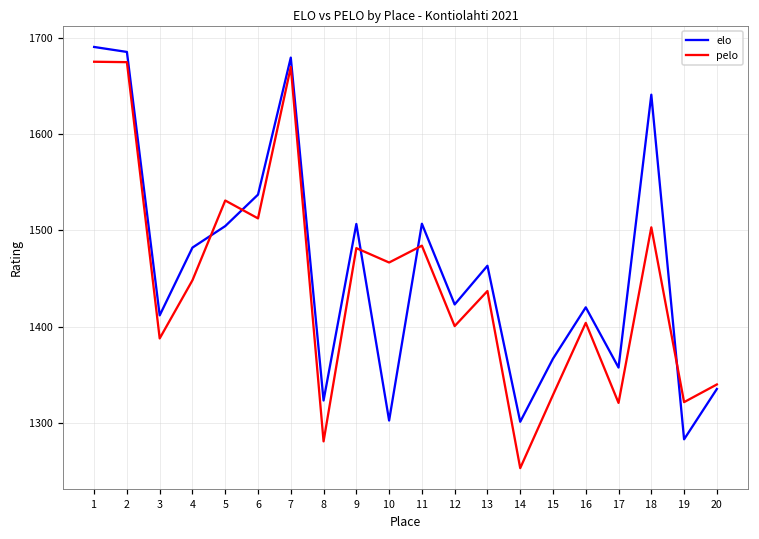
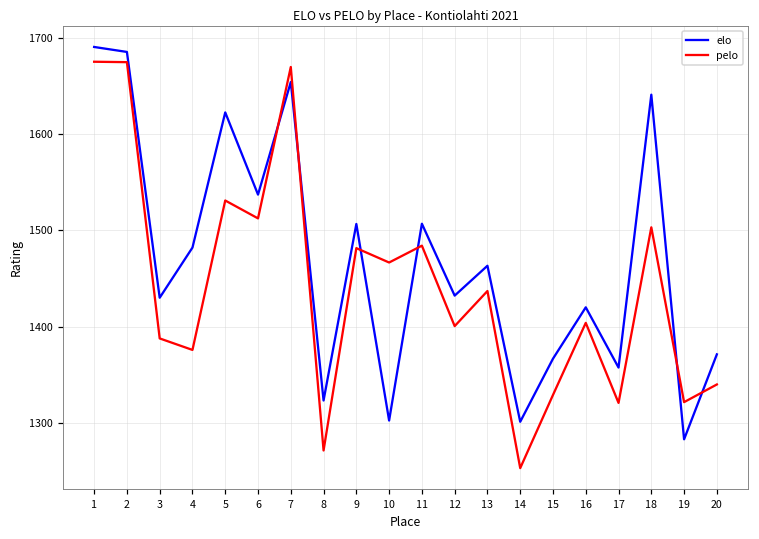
  {
    "elo": {
      "1": 1690,
      "2": 1690,
-     "3": 1410,
+     "3": 1430,
      "4": 1480,
-     "5": 1500,
+     "5": 1620,
      "6": 1540,
-     "7": 1680,
+     "7": 1650,
      "8": 1320,
      "9": 1510,
      "10": 1300,
      "11": 1510,
-     "12": 1420,
+     "12": 1430,
      "13": 1460,
      "14": 1300,
      "15": 1370,
      "16": 1420,
      "17": 1360,
      "18": 1640,
      "19": 1280,
-     "20": 1340
+     "20": 1370
    },
    "pelo": {
      "1": 1680,
      "2": 1670,
      "3": 1390,
-     "4": 1450,
+     "4": 1380,
      "5": 1530,
      "6": 1510,
      "7": 1670,
-     "8": 1280,
+     "8": 1270,
      "9": 1480,
      "10": 1470,
      "11": 1480,
      "12": 1400,
      "13": 1440,
      "14": 1250,
      "15": 1330,
      "16": 1400,
      "17": 1320,
      "18": 1500,
      "19": 1320,
      "20": 1340
    }
  }
